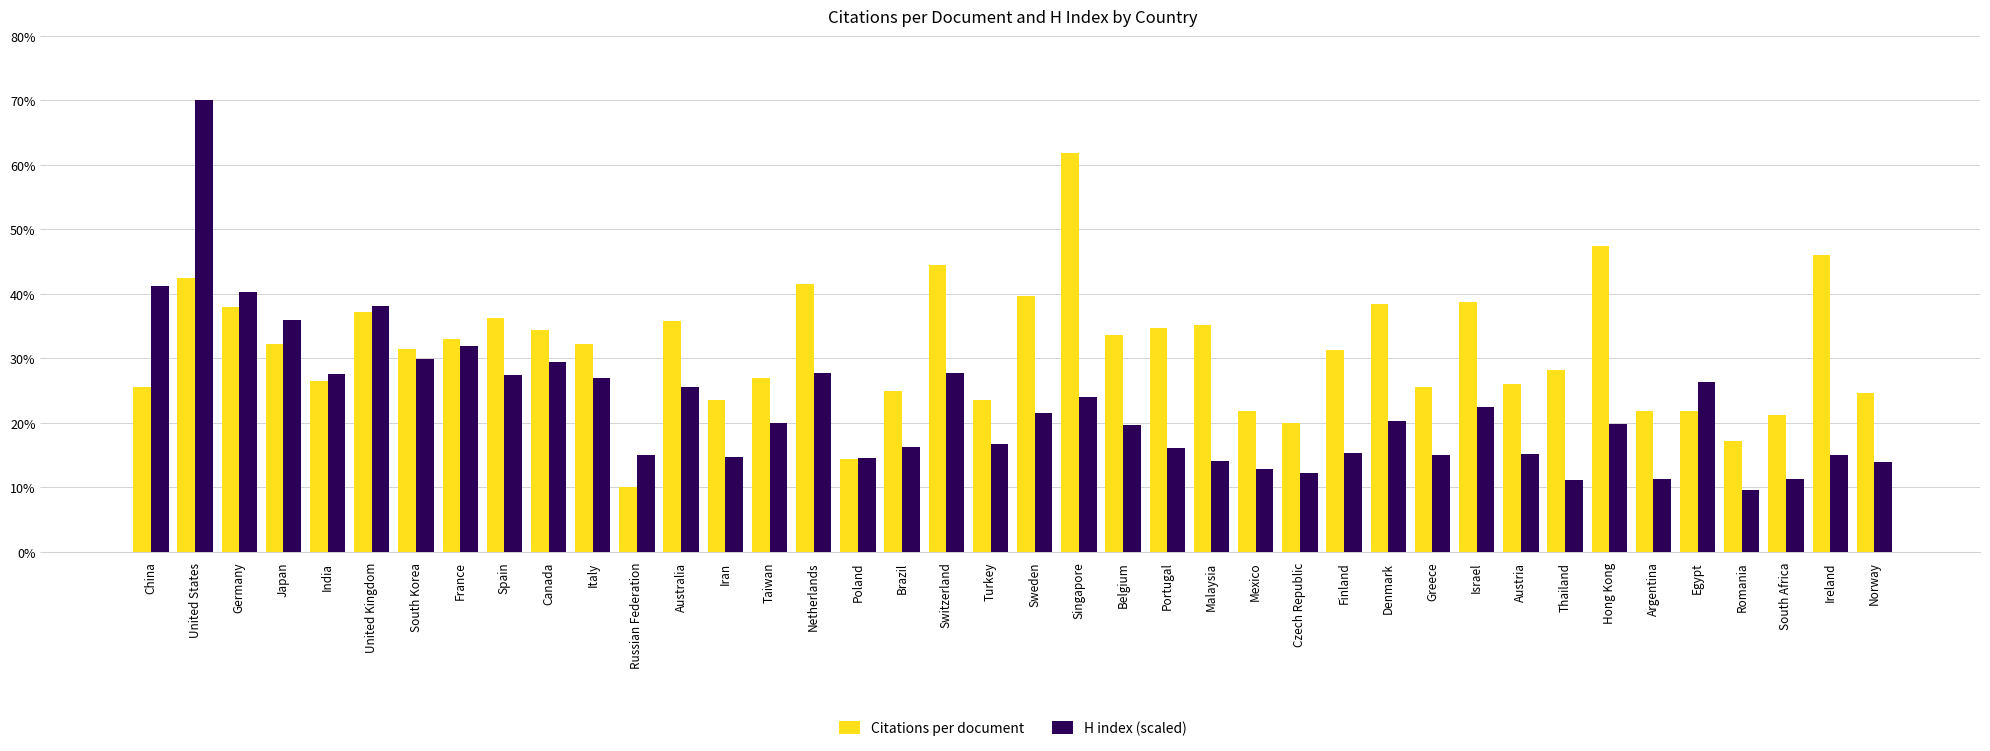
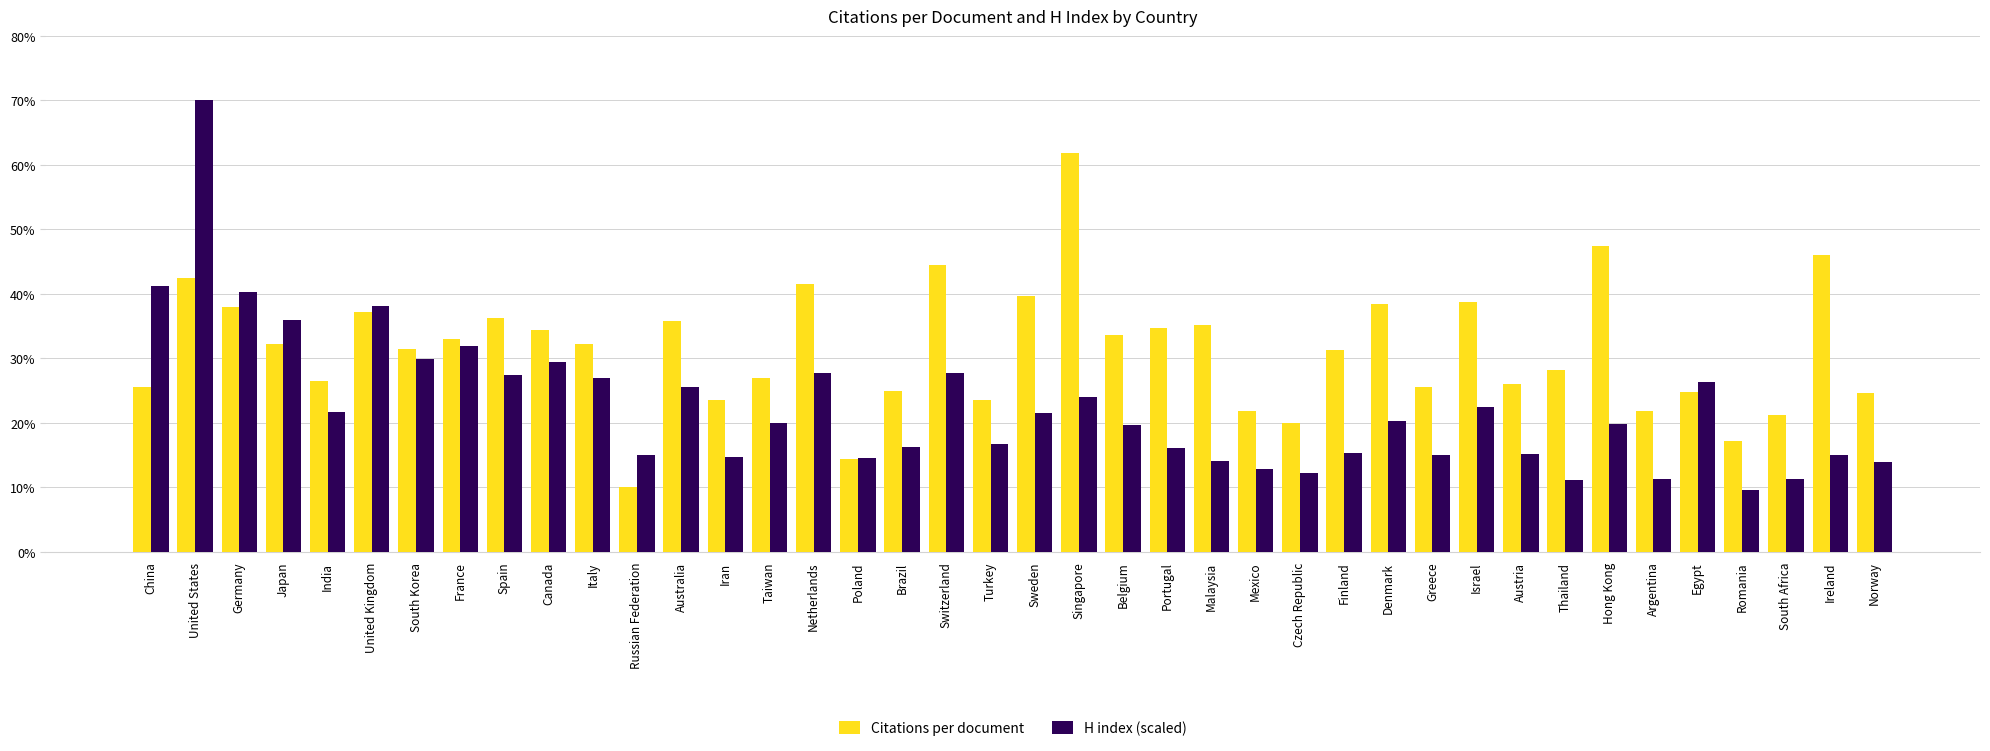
  {
    "Citations per document": {
      "China": "26%",
      "United States": "42%",
      "Germany": "38%",
      "Japan": "32%",
      "India": "26%",
      "United Kingdom": "37%",
      "South Korea": "31%",
      "France": "33%",
      "Spain": "36%",
      "Canada": "34%",
      "Italy": "32%",
      "Russian Federation": "10%",
      "Australia": "36%",
      "Iran": "24%",
      "Taiwan": "27%",
      "Netherlands": "42%",
      "Poland": "14%",
      "Brazil": "25%",
      "Switzerland": "44%",
      "Turkey": "24%",
      "Sweden": "40%",
      "Singapore": "62%",
      "Belgium": "34%",
      "Portugal": "35%",
      "Malaysia": "35%",
      "Mexico": "22%",
      "Czech Republic": "20%",
      "Finland": "31%",
      "Denmark": "38%",
      "Greece": "26%",
      "Israel": "39%",
      "Austria": "26%",
      "Thailand": "28%",
      "Hong Kong": "47%",
      "Argentina": "22%",
-     "Egypt": "22%",
+     "Egypt": "25%",
      "Romania": "17%",
      "South Africa": "21%",
      "Ireland": "46%",
      "Norway": "25%"
    },
    "H index (scaled)": {
      "China": "41%",
      "United States": "70%",
      "Germany": "40%",
      "Japan": "36%",
-     "India": "28%",
+     "India": "22%",
      "United Kingdom": "38%",
      "South Korea": "30%",
      "France": "32%",
      "Spain": "27%",
      "Canada": "29%",
      "Italy": "27%",
      "Russian Federation": "15%",
      "Australia": "26%",
      "Iran": "15%",
      "Taiwan": "20%",
      "Netherlands": "28%",
      "Poland": "15%",
      "Brazil": "16%",
      "Switzerland": "28%",
      "Turkey": "17%",
      "Sweden": "21%",
      "Singapore": "24%",
      "Belgium": "20%",
      "Portugal": "16%",
      "Malaysia": "14%",
      "Mexico": "13%",
      "Czech Republic": "12%",
      "Finland": "15%",
      "Denmark": "20%",
      "Greece": "15%",
      "Israel": "23%",
      "Austria": "15%",
      "Thailand": "11%",
      "Hong Kong": "20%",
      "Argentina": "11%",
      "Egypt": "26%",
      "Romania": "10%",
      "South Africa": "11%",
      "Ireland": "15%",
      "Norway": "14%"
    }
  }
